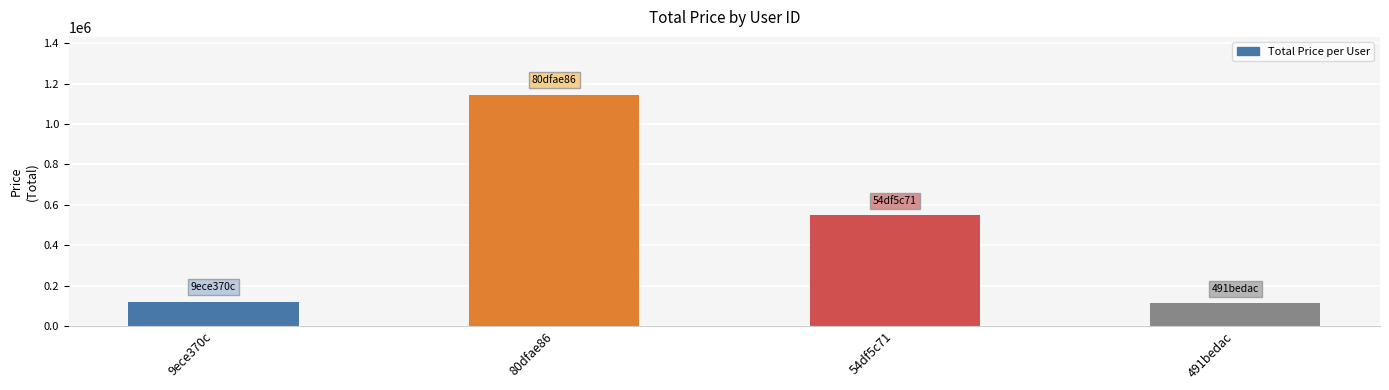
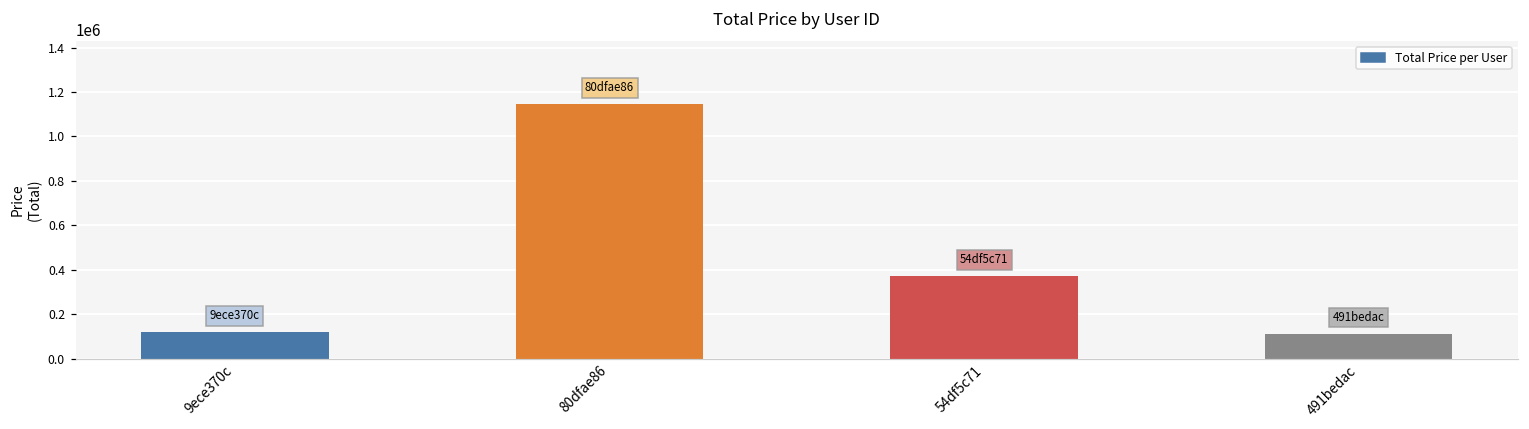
  {
-   "54df5c71": 550000
+   "54df5c71": 370000
  }
